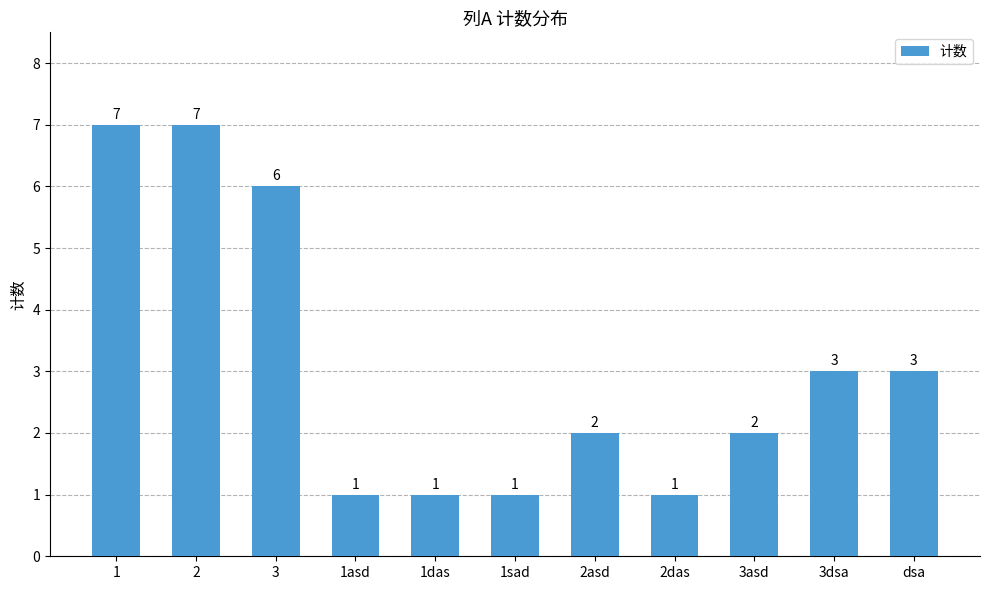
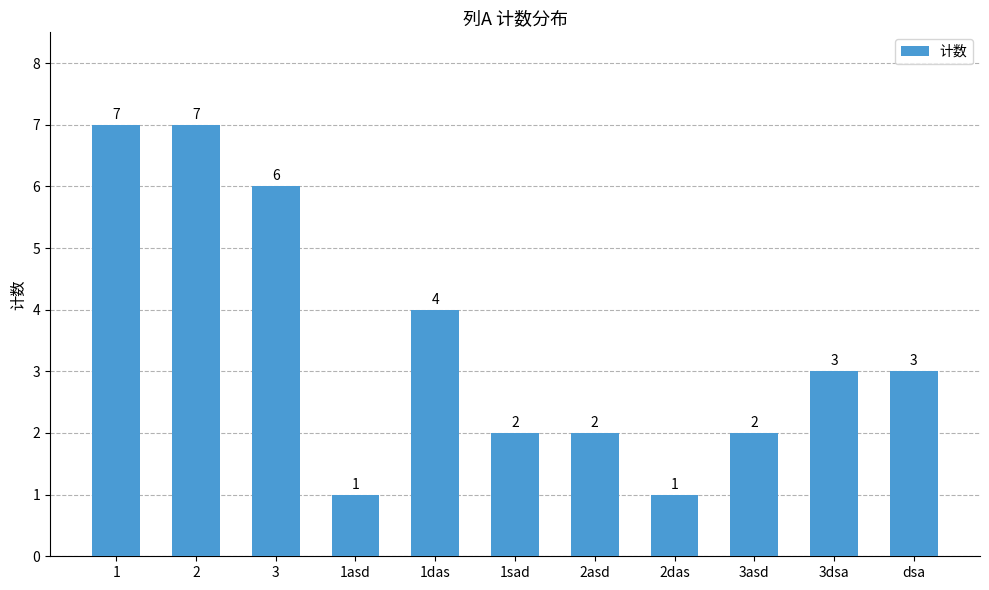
  {
    "1": 7,
    "2": 7,
    "3": 6,
    "1asd": 1,
-   "1das": 1,
-   "1sad": 1,
+   "1das": 4,
+   "1sad": 2,
    "2asd": 2,
    "2das": 1,
    "3asd": 2,
    "3dsa": 3,
    "dsa": 3
  }
